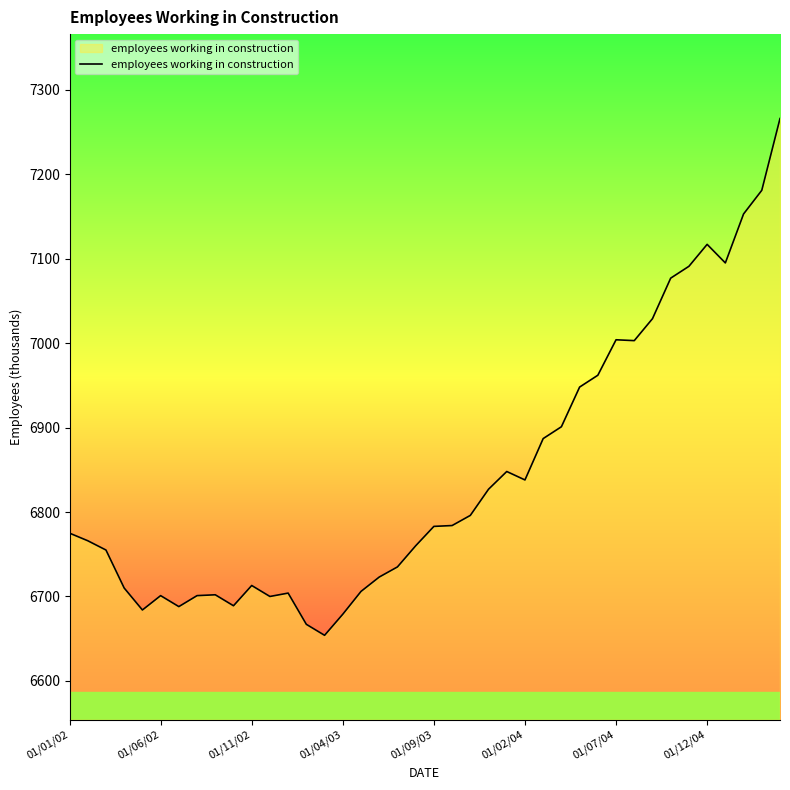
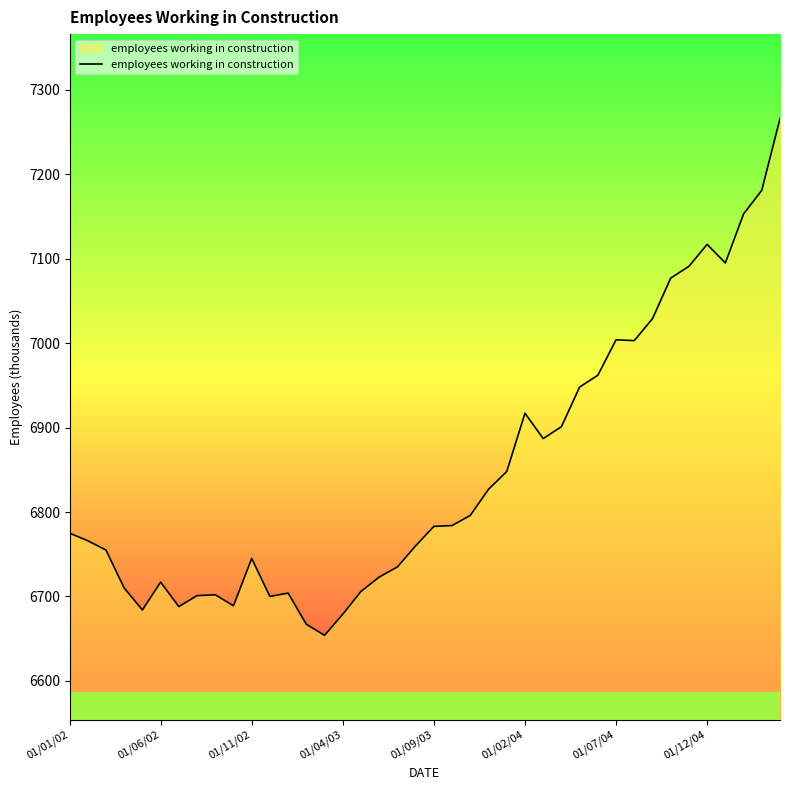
  {
    "01/01/02": 6780,
-   "01/06/02": 6700,
-   "01/11/02": 6710,
+   "01/06/02": 6720,
+   "01/11/02": 6750,
    "01/04/03": 6680,
    "01/09/03": 6780,
-   "01/02/04": 6840,
+   "01/02/04": 6920,
    "01/07/04": 7000,
    "01/12/04": 7120
  }
